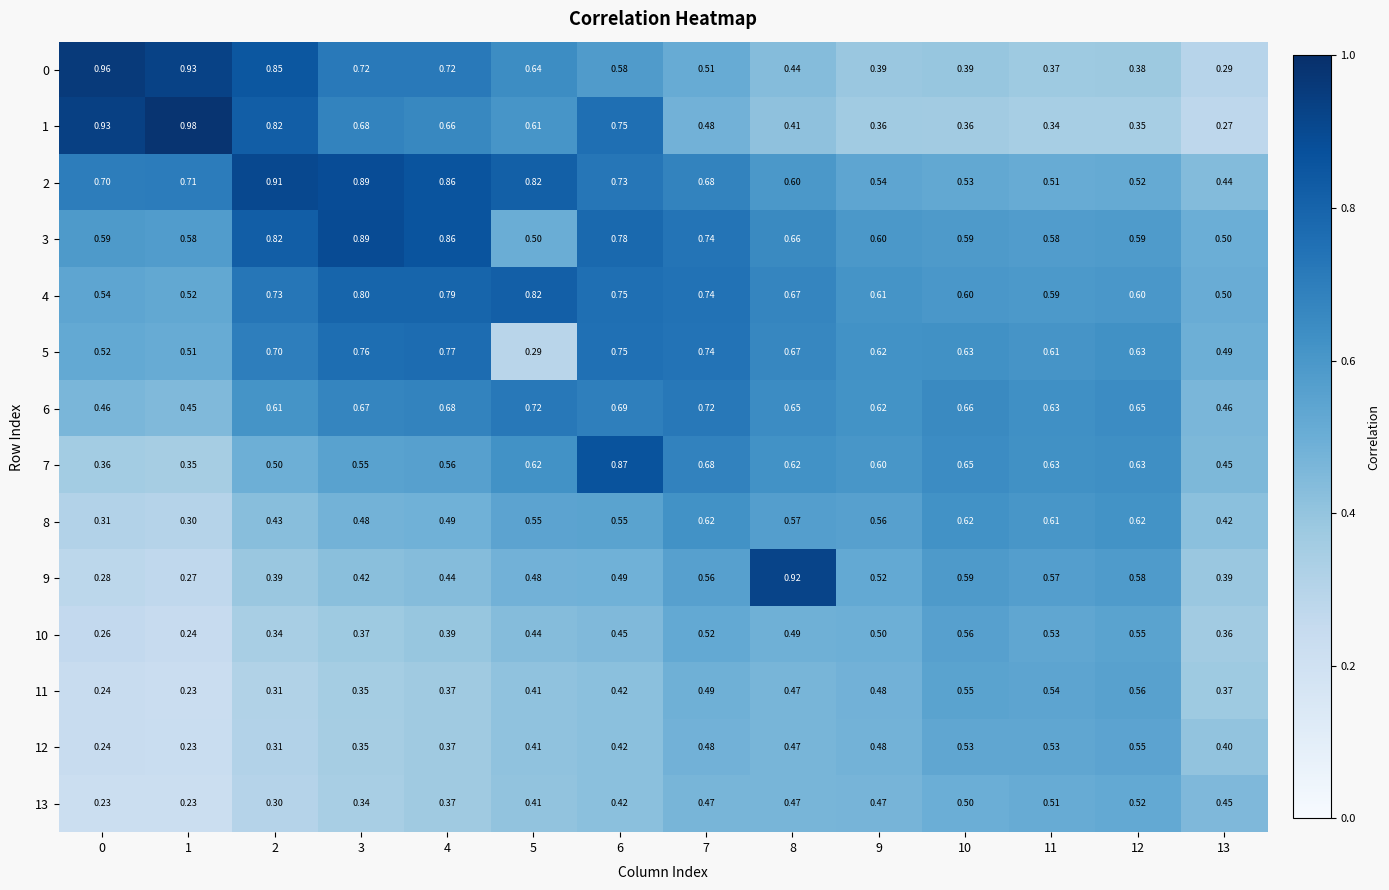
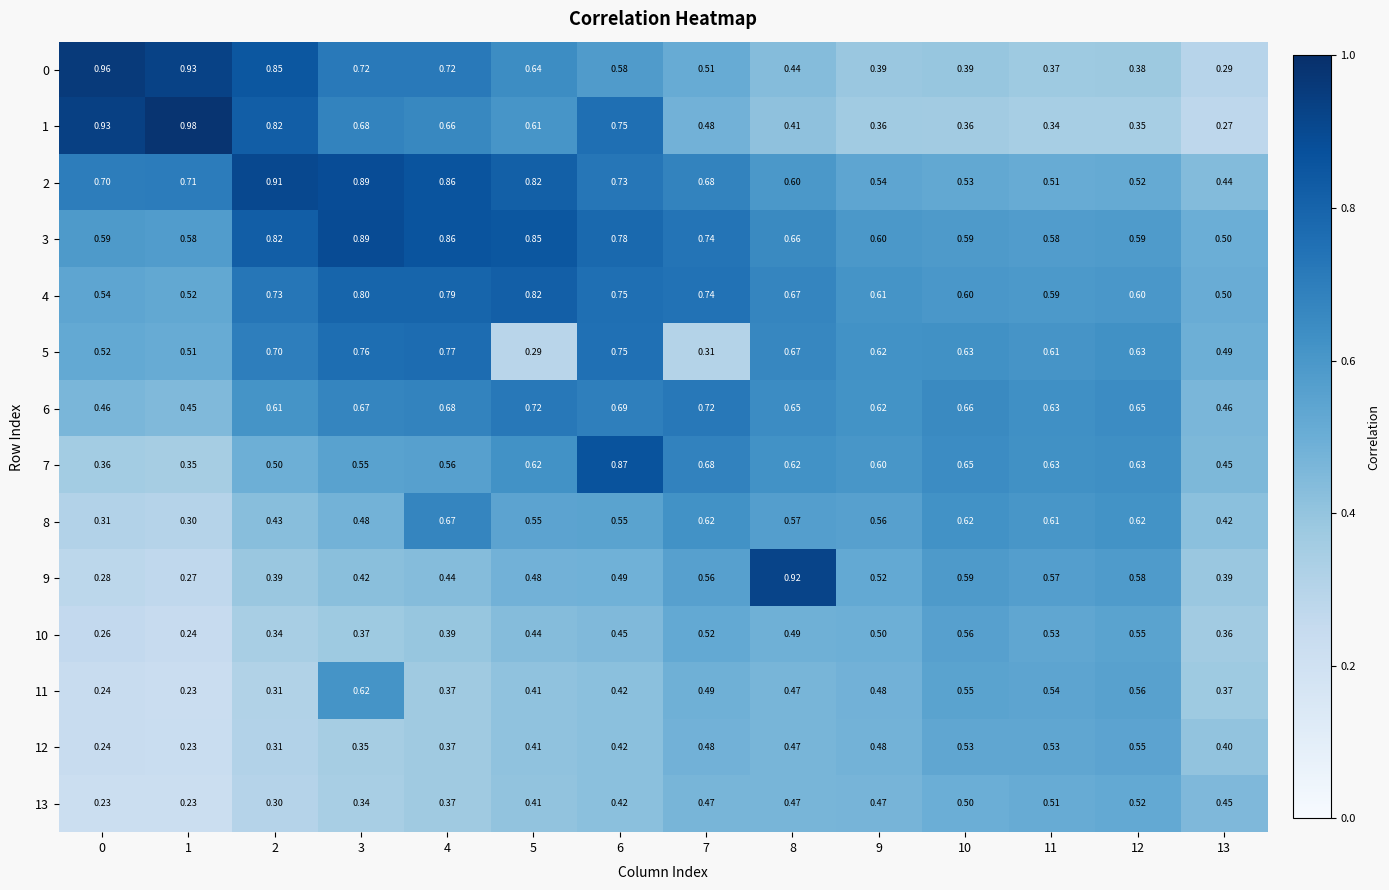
  {
    "0": {
      "0": 0.96,
      "1": 0.93,
      "2": 0.85,
      "3": 0.72,
      "4": 0.72,
      "5": 0.64,
      "6": 0.58,
      "7": 0.51,
      "8": 0.44,
      "9": 0.39,
      "10": 0.39,
      "11": 0.37,
      "12": 0.38,
      "13": 0.29
    },
    "1": {
      "0": 0.93,
      "1": 0.98,
      "2": 0.82,
      "3": 0.68,
      "4": 0.66,
      "5": 0.61,
      "6": 0.75,
      "7": 0.48,
      "8": 0.41,
      "9": 0.36,
      "10": 0.36,
      "11": 0.34,
      "12": 0.35,
      "13": 0.27
    },
    "2": {
      "0": 0.70,
      "1": 0.71,
      "2": 0.91,
      "3": 0.89,
      "4": 0.86,
      "5": 0.82,
      "6": 0.73,
      "7": 0.68,
      "8": 0.60,
      "9": 0.54,
      "10": 0.53,
      "11": 0.51,
      "12": 0.52,
      "13": 0.44
    },
    "3": {
      "0": 0.59,
      "1": 0.58,
      "2": 0.82,
      "3": 0.89,
      "4": 0.86,
-     "5": 0.50,
+     "5": 0.85,
      "6": 0.78,
      "7": 0.74,
      "8": 0.66,
      "9": 0.60,
      "10": 0.59,
      "11": 0.58,
      "12": 0.59,
      "13": 0.50
    },
    "4": {
      "0": 0.54,
      "1": 0.52,
      "2": 0.73,
      "3": 0.80,
      "4": 0.79,
      "5": 0.82,
      "6": 0.75,
      "7": 0.74,
      "8": 0.67,
      "9": 0.61,
      "10": 0.60,
      "11": 0.59,
      "12": 0.60,
      "13": 0.50
    },
    "5": {
      "0": 0.52,
      "1": 0.51,
      "2": 0.70,
      "3": 0.76,
      "4": 0.77,
      "5": 0.29,
      "6": 0.75,
-     "7": 0.74,
+     "7": 0.31,
      "8": 0.67,
      "9": 0.62,
      "10": 0.63,
      "11": 0.61,
      "12": 0.63,
      "13": 0.49
    },
    "6": {
      "0": 0.46,
      "1": 0.45,
      "2": 0.61,
      "3": 0.67,
      "4": 0.68,
      "5": 0.72,
      "6": 0.69,
      "7": 0.72,
      "8": 0.65,
      "9": 0.62,
      "10": 0.66,
      "11": 0.63,
      "12": 0.65,
      "13": 0.46
    },
    "7": {
      "0": 0.36,
      "1": 0.35,
      "2": 0.50,
      "3": 0.55,
      "4": 0.56,
      "5": 0.62,
      "6": 0.87,
      "7": 0.68,
      "8": 0.62,
      "9": 0.60,
      "10": 0.65,
      "11": 0.63,
      "12": 0.63,
      "13": 0.45
    },
    "8": {
      "0": 0.31,
      "1": 0.30,
      "2": 0.43,
      "3": 0.48,
-     "4": 0.49,
+     "4": 0.67,
      "5": 0.55,
      "6": 0.55,
      "7": 0.62,
      "8": 0.57,
      "9": 0.56,
      "10": 0.62,
      "11": 0.61,
      "12": 0.62,
      "13": 0.42
    },
    "9": {
      "0": 0.28,
      "1": 0.27,
      "2": 0.39,
      "3": 0.42,
      "4": 0.44,
      "5": 0.48,
      "6": 0.49,
      "7": 0.56,
      "8": 0.92,
      "9": 0.52,
      "10": 0.59,
      "11": 0.57,
      "12": 0.58,
      "13": 0.39
    },
    "10": {
      "0": 0.26,
      "1": 0.24,
      "2": 0.34,
      "3": 0.37,
      "4": 0.39,
      "5": 0.44,
      "6": 0.45,
      "7": 0.52,
      "8": 0.49,
      "9": 0.50,
      "10": 0.56,
      "11": 0.53,
      "12": 0.55,
      "13": 0.36
    },
    "11": {
      "0": 0.24,
      "1": 0.23,
      "2": 0.31,
-     "3": 0.35,
+     "3": 0.62,
      "4": 0.37,
      "5": 0.41,
      "6": 0.42,
      "7": 0.49,
      "8": 0.47,
      "9": 0.48,
      "10": 0.55,
      "11": 0.54,
      "12": 0.56,
      "13": 0.37
    },
    "12": {
      "0": 0.24,
      "1": 0.23,
      "2": 0.31,
      "3": 0.35,
      "4": 0.37,
      "5": 0.41,
      "6": 0.42,
      "7": 0.48,
      "8": 0.47,
      "9": 0.48,
      "10": 0.53,
      "11": 0.53,
      "12": 0.55,
      "13": 0.40
    },
    "13": {
      "0": 0.23,
      "1": 0.23,
      "2": 0.30,
      "3": 0.34,
      "4": 0.37,
      "5": 0.41,
      "6": 0.42,
      "7": 0.47,
      "8": 0.47,
      "9": 0.47,
      "10": 0.50,
      "11": 0.51,
      "12": 0.52,
      "13": 0.45
    }
  }
